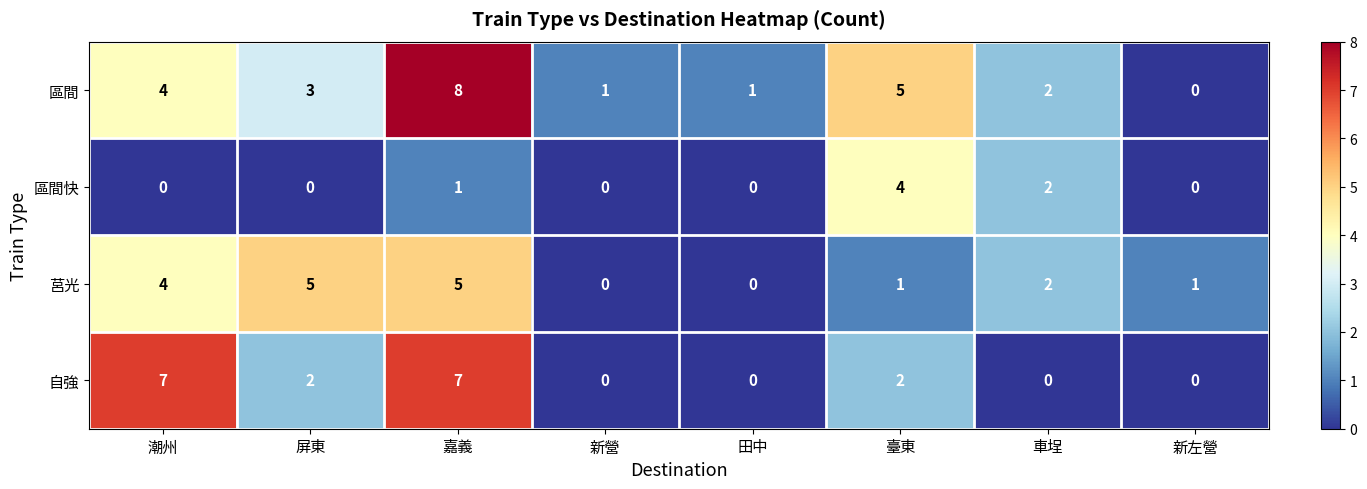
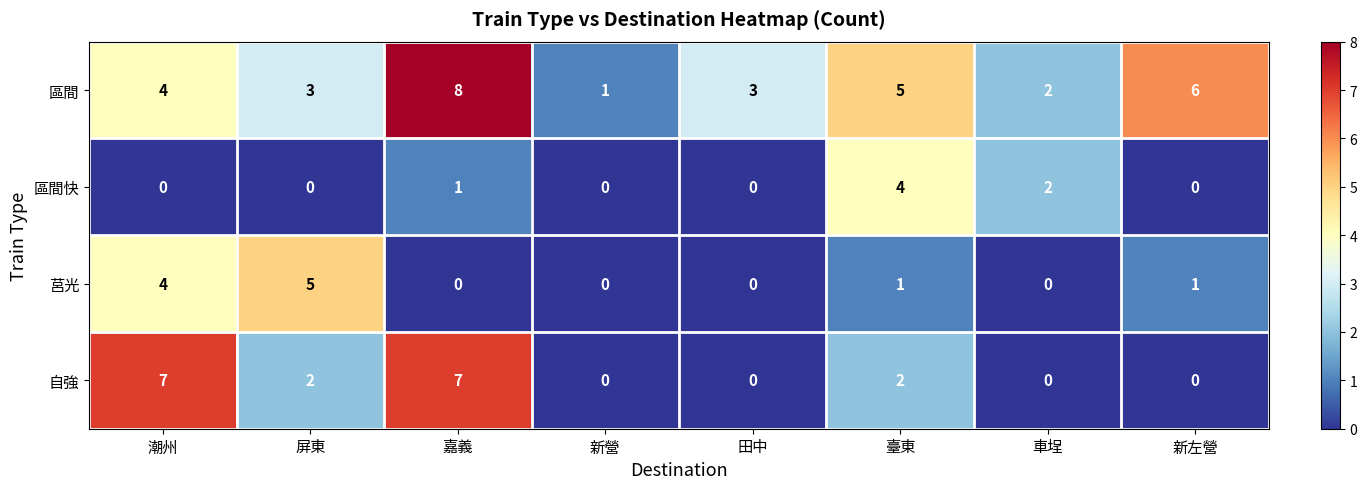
  {
    "區間": {
      "潮州": 4,
      "屏東": 3,
      "嘉義": 8,
      "新營": 1,
-     "田中": 1,
+     "田中": 3,
      "臺東": 5,
      "車埕": 2,
-     "新左營": 0
+     "新左營": 6
    },
    "區間快": {
      "潮州": 0,
      "屏東": 0,
      "嘉義": 1,
      "新營": 0,
      "田中": 0,
      "臺東": 4,
      "車埕": 2,
      "新左營": 0
    },
    "莒光": {
      "潮州": 4,
      "屏東": 5,
-     "嘉義": 5,
+     "嘉義": 0,
      "新營": 0,
      "田中": 0,
      "臺東": 1,
-     "車埕": 2,
+     "車埕": 0,
      "新左營": 1
    },
    "自強": {
      "潮州": 7,
      "屏東": 2,
      "嘉義": 7,
      "新營": 0,
      "田中": 0,
      "臺東": 2,
      "車埕": 0,
      "新左營": 0
    }
  }
